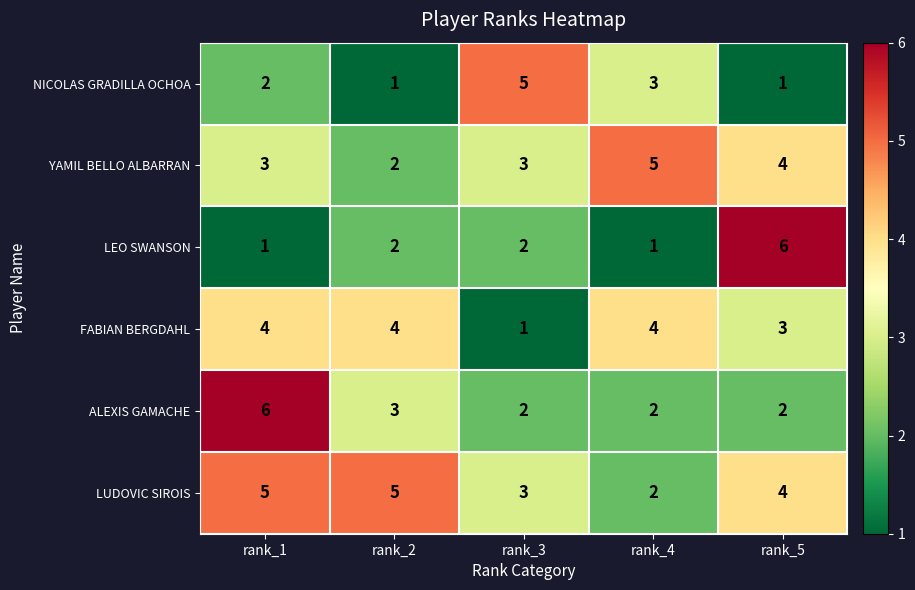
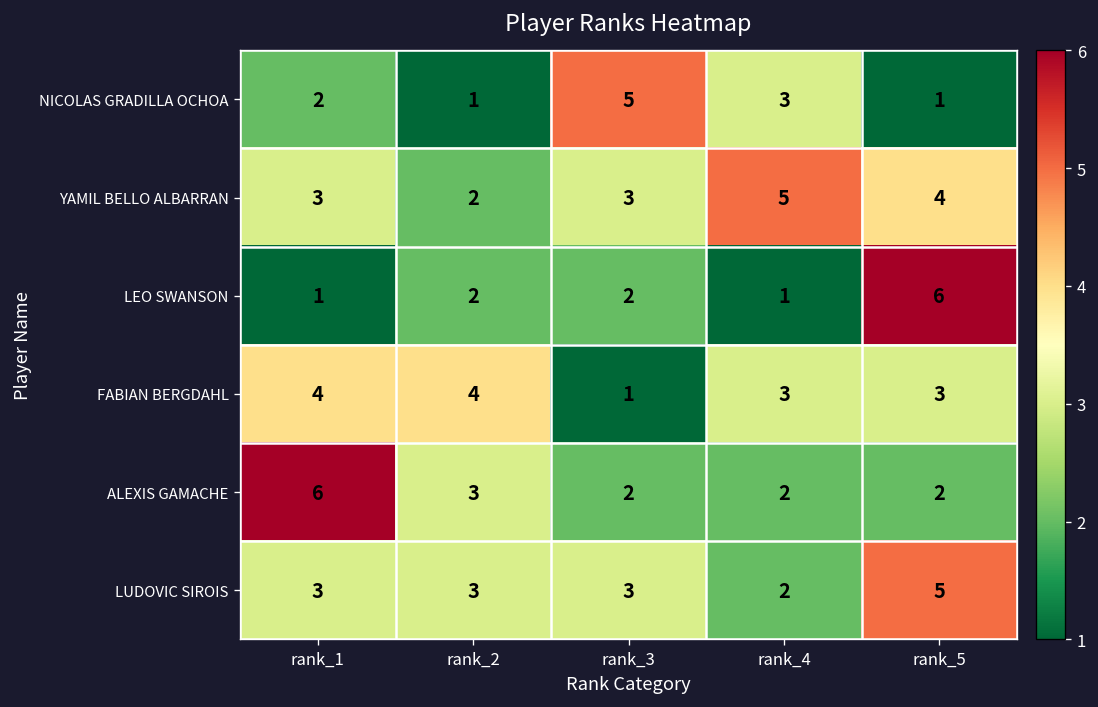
  {
    "NICOLAS GRADILLA OCHOA": {
      "rank_1": 2,
      "rank_2": 1,
      "rank_3": 5,
      "rank_4": 3,
      "rank_5": 1
    },
    "YAMIL BELLO ALBARRAN": {
      "rank_1": 3,
      "rank_2": 2,
      "rank_3": 3,
      "rank_4": 5,
      "rank_5": 4
    },
    "LEO SWANSON": {
      "rank_1": 1,
      "rank_2": 2,
      "rank_3": 2,
      "rank_4": 1,
      "rank_5": 6
    },
    "FABIAN BERGDAHL": {
      "rank_1": 4,
      "rank_2": 4,
      "rank_3": 1,
-     "rank_4": 4,
+     "rank_4": 3,
      "rank_5": 3
    },
    "ALEXIS GAMACHE": {
      "rank_1": 6,
      "rank_2": 3,
      "rank_3": 2,
      "rank_4": 2,
      "rank_5": 2
    },
    "LUDOVIC SIROIS": {
-     "rank_1": 5,
-     "rank_2": 5,
+     "rank_1": 3,
+     "rank_2": 3,
      "rank_3": 3,
      "rank_4": 2,
-     "rank_5": 4
+     "rank_5": 5
    }
  }
